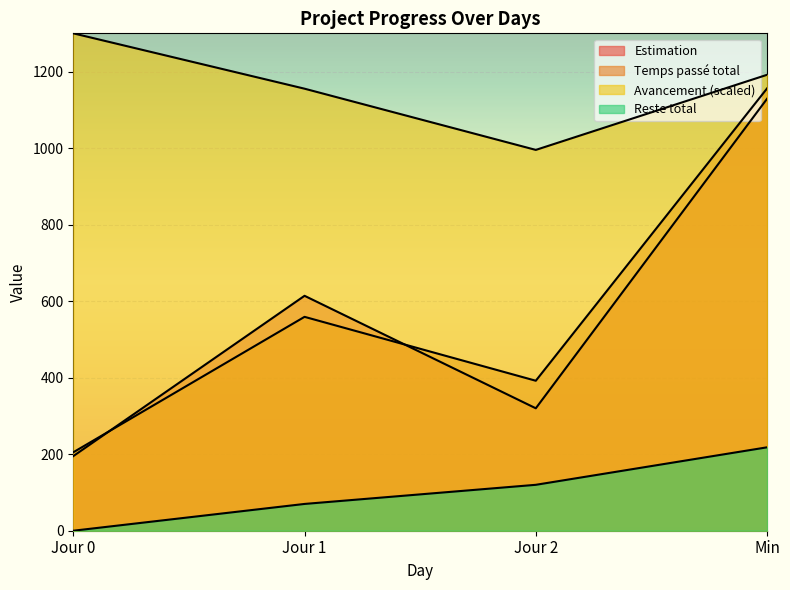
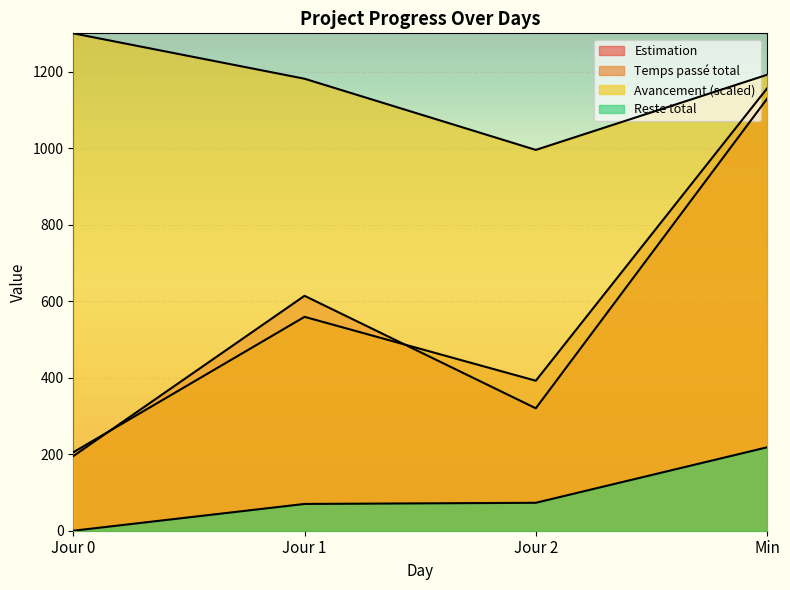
  {
    "Avancement (scaled)": {
      "Jour 0": 1300,
-     "Jour 1": 1160,
+     "Jour 1": 1180,
      "Jour 2": 1000,
      "Min": 1190
    },
    "Reste total": {
      "Jour 0": 0,
      "Jour 1": 70,
-     "Jour 2": 120,
+     "Jour 2": 70,
      "Min": 220
    }
  }
